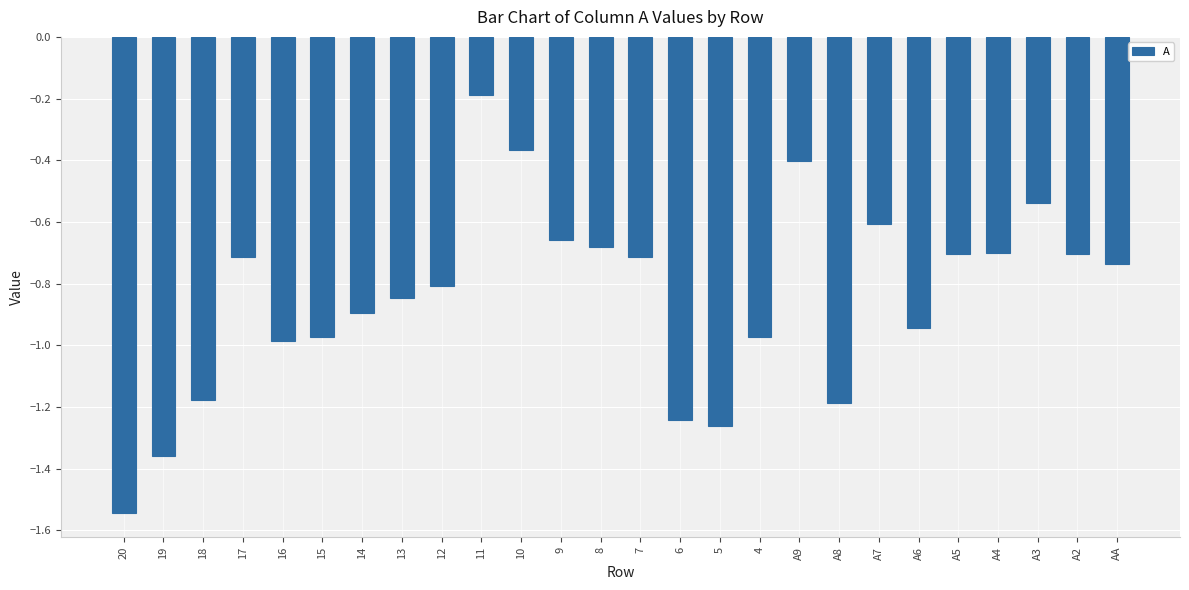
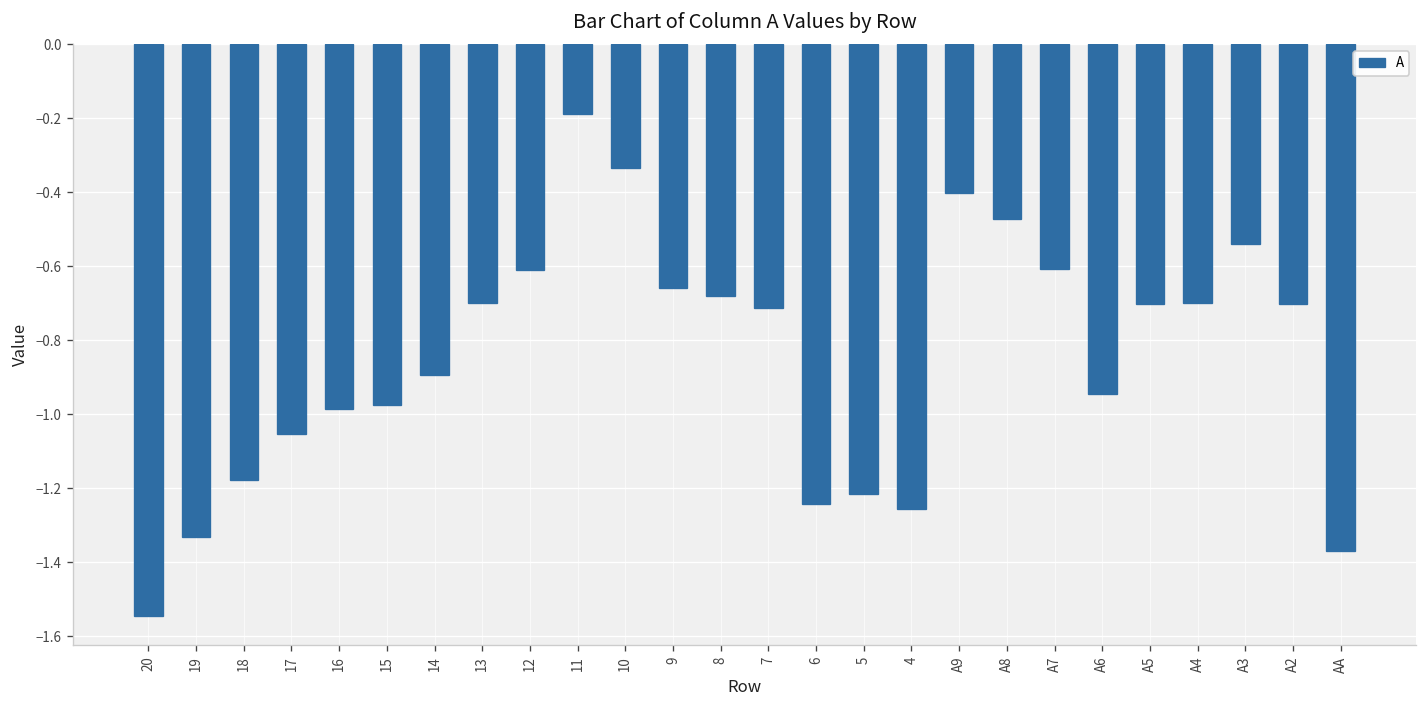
  {
    "20": -1.55,
-   "19": -1.36,
+   "19": -1.33,
    "18": -1.18,
-   "17": -0.71,
+   "17": -1.05,
    "16": -0.99,
    "15": -0.97,
    "14": -0.89,
-   "13": -0.85,
-   "12": -0.81,
+   "13": -0.70,
+   "12": -0.61,
    "11": -0.19,
-   "10": -0.37,
+   "10": -0.33,
    "9": -0.66,
    "8": -0.68,
    "7": -0.71,
    "6": -1.24,
-   "5": -1.26,
-   "4": -0.97,
+   "5": -1.22,
+   "4": -1.26,
    "A9": -0.40,
-   "A8": -1.19,
+   "A8": -0.47,
    "A7": -0.61,
    "A6": -0.94,
    "A5": -0.70,
    "A4": -0.70,
    "A3": -0.54,
    "A2": -0.70,
-   "AA": -0.74
+   "AA": -1.37
  }
